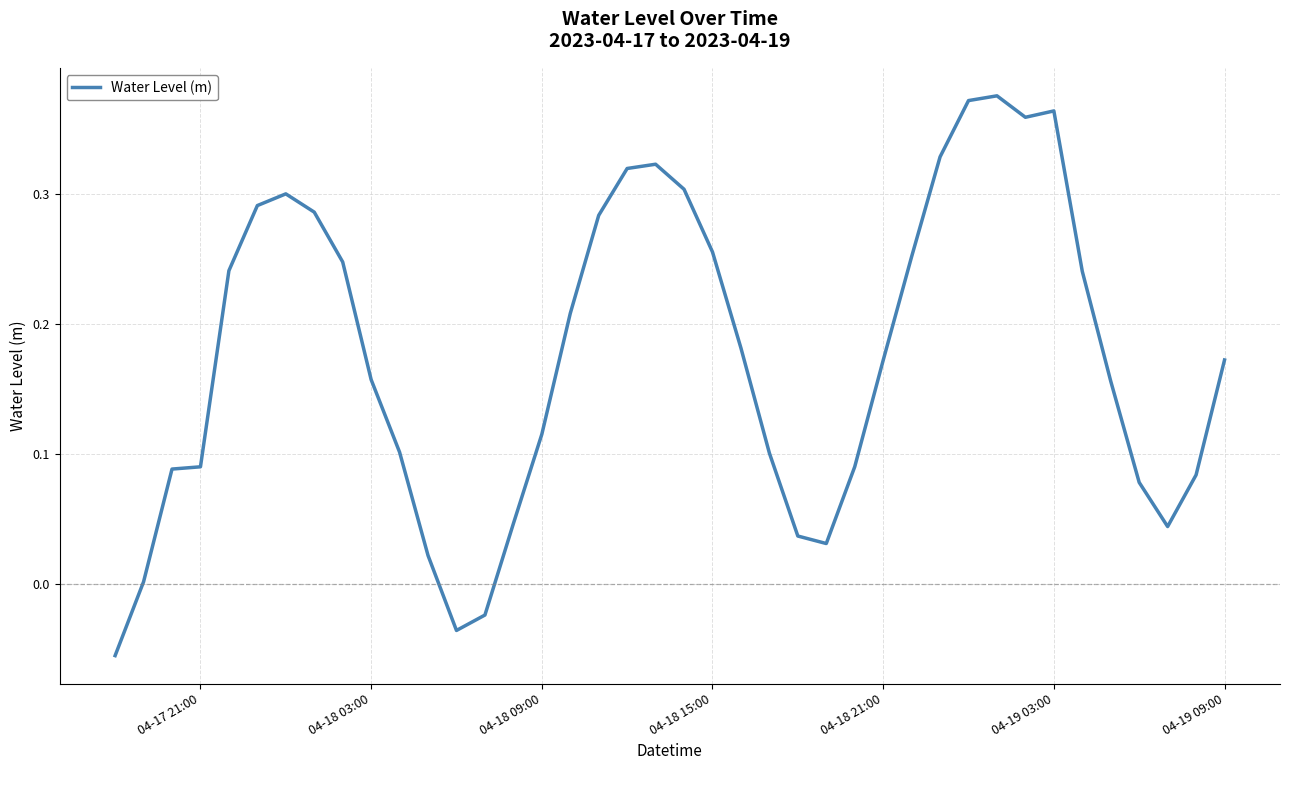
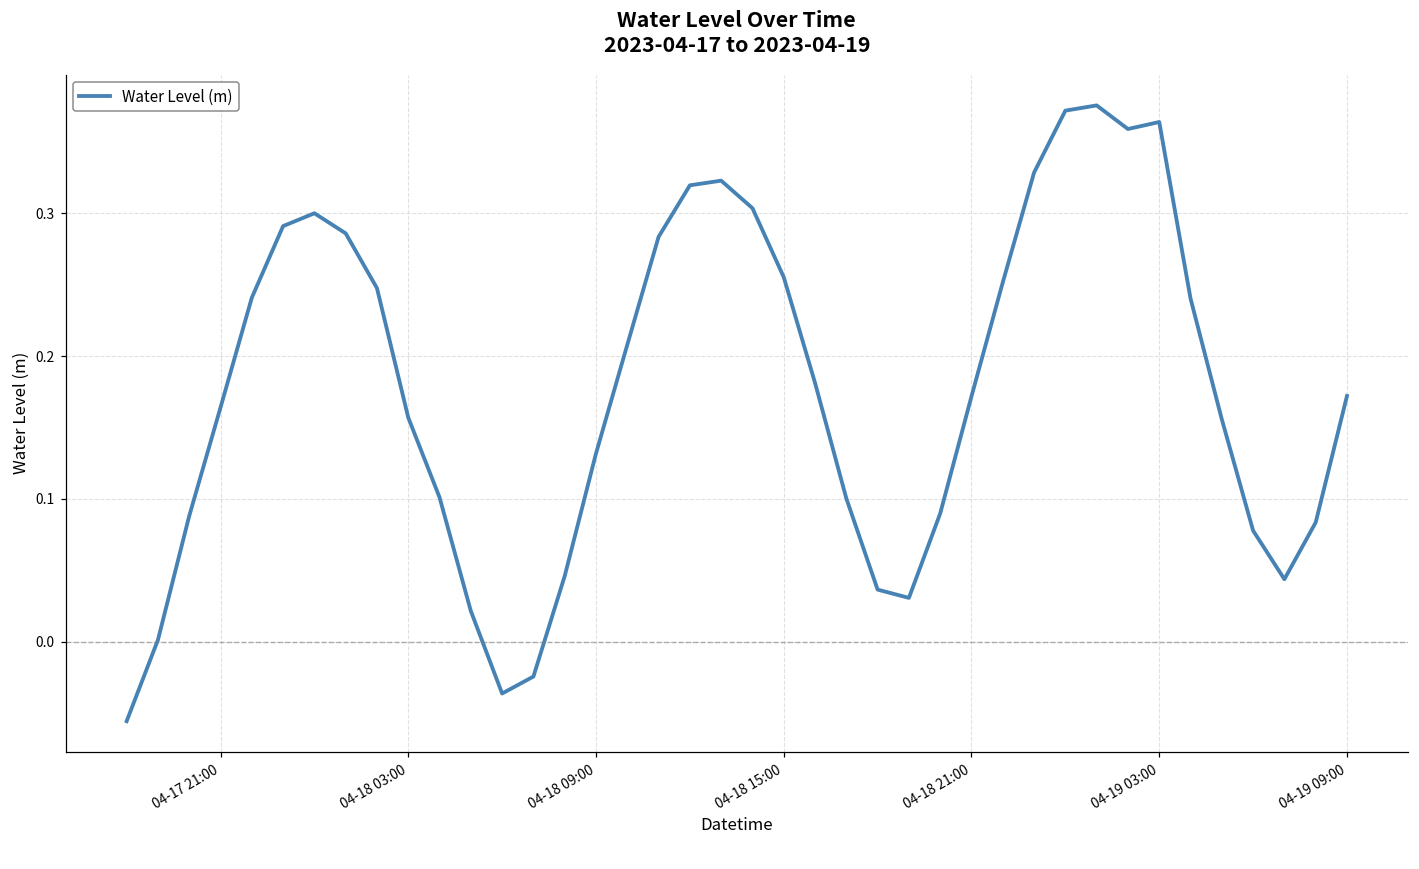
  {
-   "04-17 21:00": 0.090,
+   "04-17 21:00": 0.164,
    "04-18 03:00": 0.157,
-   "04-18 09:00": 0.115,
+   "04-18 09:00": 0.132,
    "04-18 15:00": 0.255,
    "04-18 21:00": 0.172,
    "04-19 03:00": 0.364,
    "04-19 09:00": 0.172
  }
